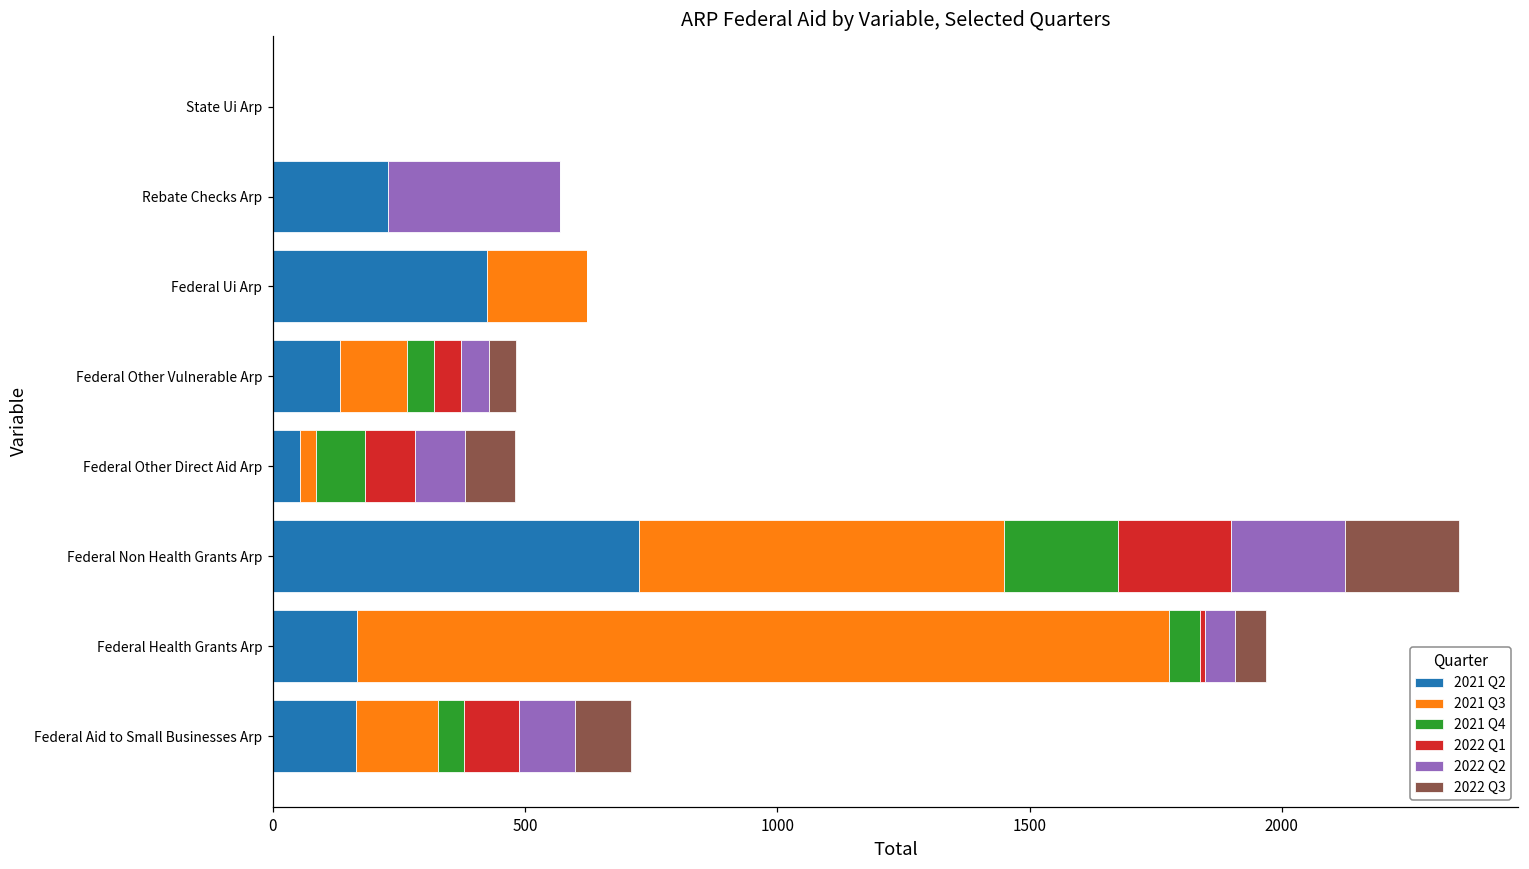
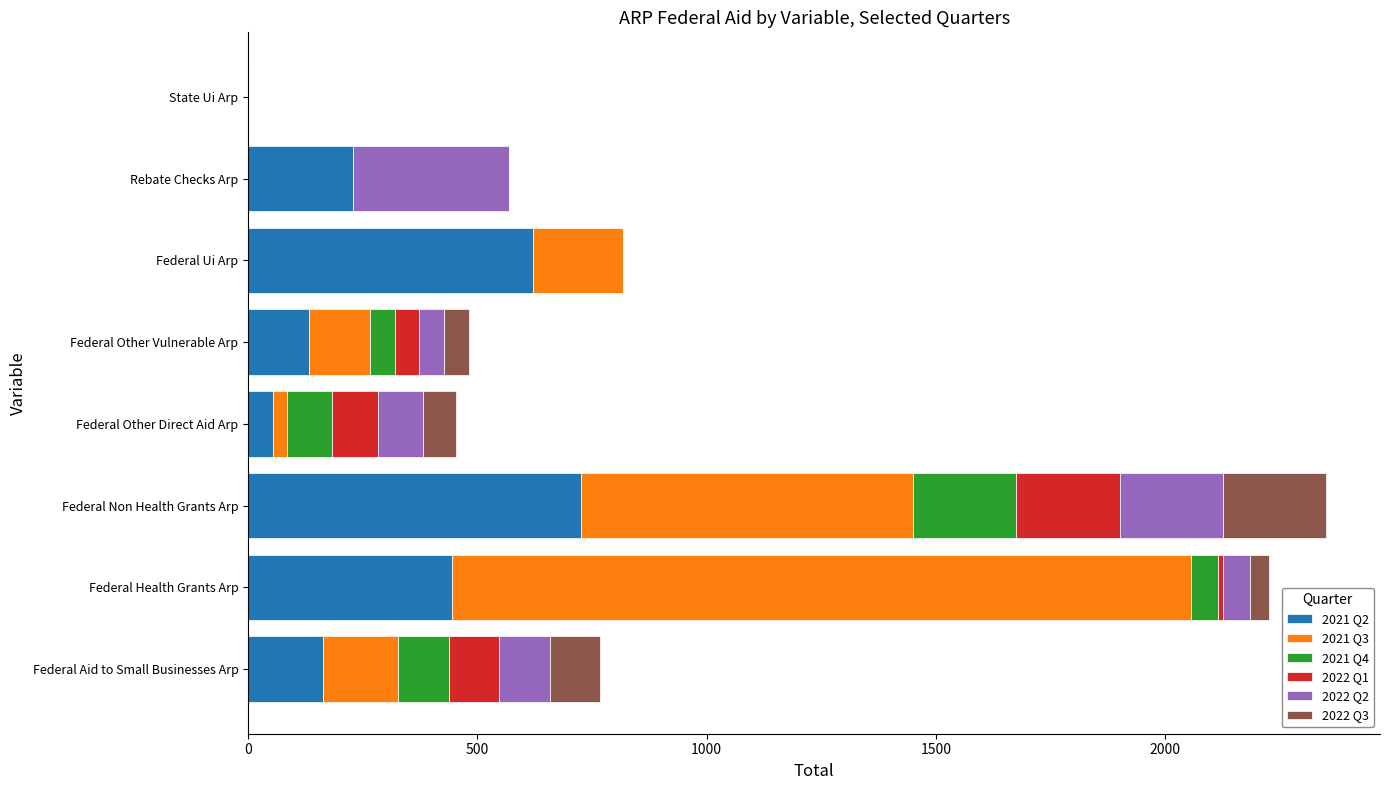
  {
    "2021 Q2": {
      "Rebate Checks Arp": 230,
-     "Federal Ui Arp": 430,
+     "Federal Ui Arp": 620,
      "Federal Other Vulnerable Arp": 130,
      "Federal Other Direct Aid Arp": 50,
      "Federal Non Health Grants Arp": 720,
-     "Federal Health Grants Arp": 170,
+     "Federal Health Grants Arp": 440,
      "Federal Aid to Small Businesses Arp": 160
    },
    "2021 Q3": {
      "Rebate Checks Arp": 0,
      "Federal Ui Arp": 200,
      "Federal Other Vulnerable Arp": 130,
      "Federal Other Direct Aid Arp": 30,
      "Federal Non Health Grants Arp": 720,
      "Federal Health Grants Arp": 1610,
      "Federal Aid to Small Businesses Arp": 160
    },
    "2021 Q4": {
      "State Ui Arp": 0,
      "Rebate Checks Arp": 0,
      "Federal Ui Arp": 0,
      "Federal Other Vulnerable Arp": 50,
      "Federal Other Direct Aid Arp": 100,
      "Federal Non Health Grants Arp": 230,
      "Federal Health Grants Arp": 60,
-     "Federal Aid to Small Businesses Arp": 50
+     "Federal Aid to Small Businesses Arp": 110
    },
    "2022 Q1": {
      "State Ui Arp": 0,
      "Rebate Checks Arp": 0,
      "Federal Ui Arp": 0,
      "Federal Other Vulnerable Arp": 50,
      "Federal Other Direct Aid Arp": 100,
      "Federal Non Health Grants Arp": 230,
      "Federal Health Grants Arp": 10,
      "Federal Aid to Small Businesses Arp": 110
    },
    "2022 Q2": {
      "State Ui Arp": 0,
      "Rebate Checks Arp": 340,
      "Federal Ui Arp": 0,
      "Federal Other Vulnerable Arp": 50,
      "Federal Other Direct Aid Arp": 100,
      "Federal Non Health Grants Arp": 230,
      "Federal Health Grants Arp": 60,
      "Federal Aid to Small Businesses Arp": 110
    },
    "2022 Q3": {
      "State Ui Arp": 0,
      "Rebate Checks Arp": 0,
      "Federal Ui Arp": 0,
      "Federal Other Vulnerable Arp": 50,
-     "Federal Other Direct Aid Arp": 100,
+     "Federal Other Direct Aid Arp": 70,
      "Federal Non Health Grants Arp": 230,
-     "Federal Health Grants Arp": 60,
+     "Federal Health Grants Arp": 40,
      "Federal Aid to Small Businesses Arp": 110
    }
  }
